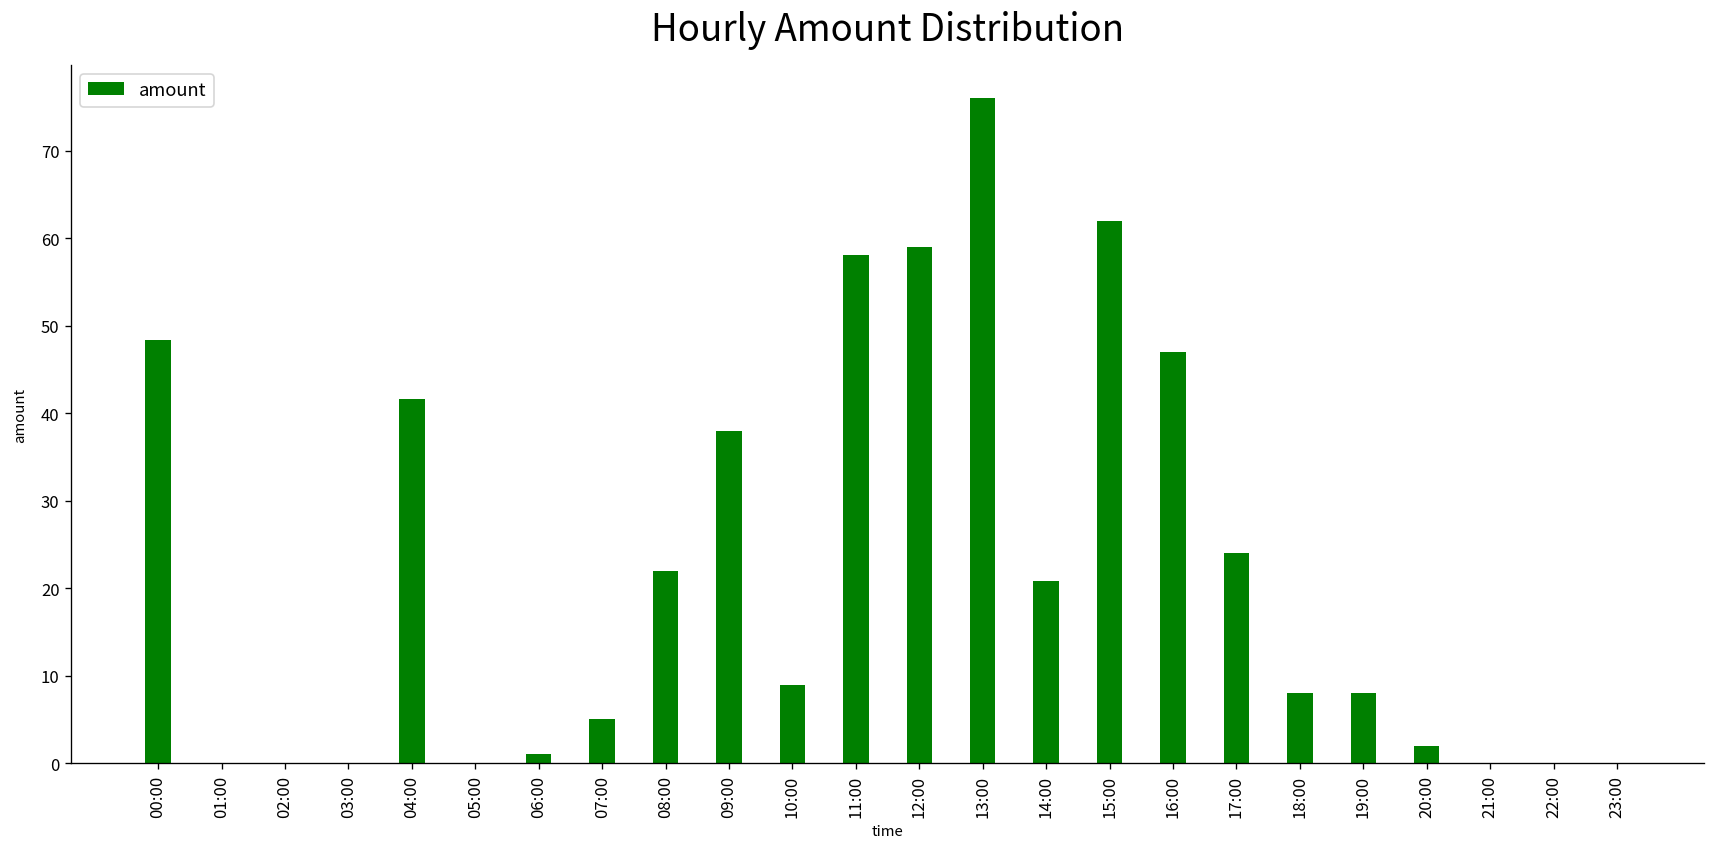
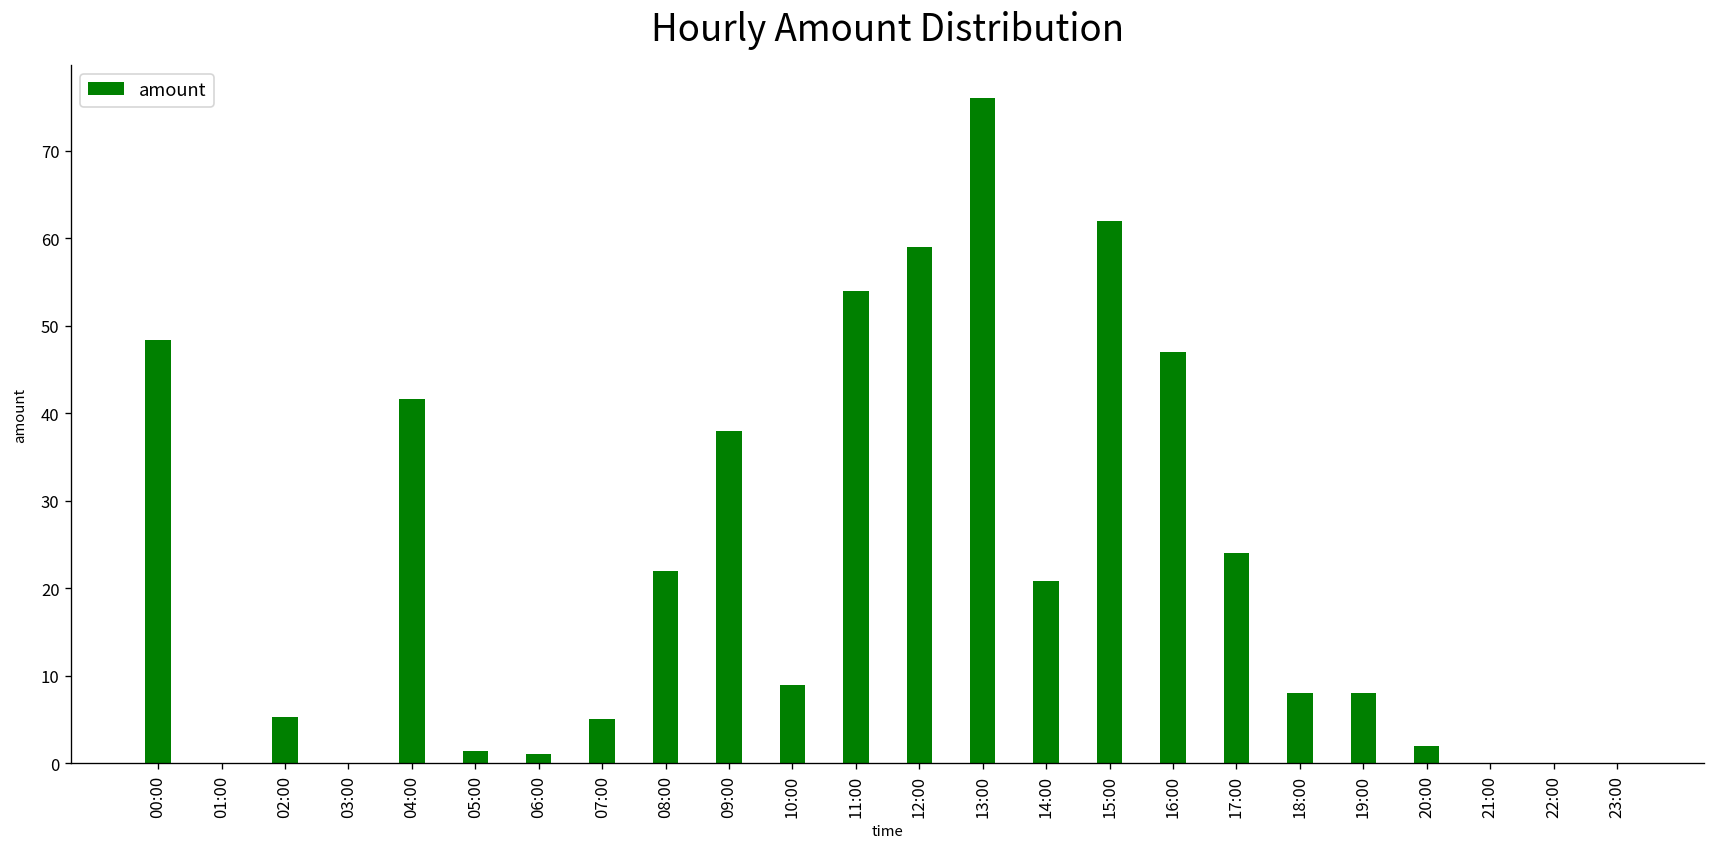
  {
    "00:00": 48,
    "01:00": 0,
-   "02:00": 0,
+   "02:00": 5,
    "03:00": 0,
    "04:00": 42,
-   "05:00": 0,
+   "05:00": 1,
    "06:00": 1,
    "07:00": 5,
    "08:00": 22,
    "09:00": 38,
    "10:00": 9,
-   "11:00": 58,
+   "11:00": 54,
    "12:00": 59,
    "13:00": 76,
    "14:00": 21,
    "15:00": 62,
    "16:00": 47,
    "17:00": 24,
    "18:00": 8,
    "19:00": 8,
    "20:00": 2,
    "21:00": 0,
    "22:00": 0,
    "23:00": 0
  }
